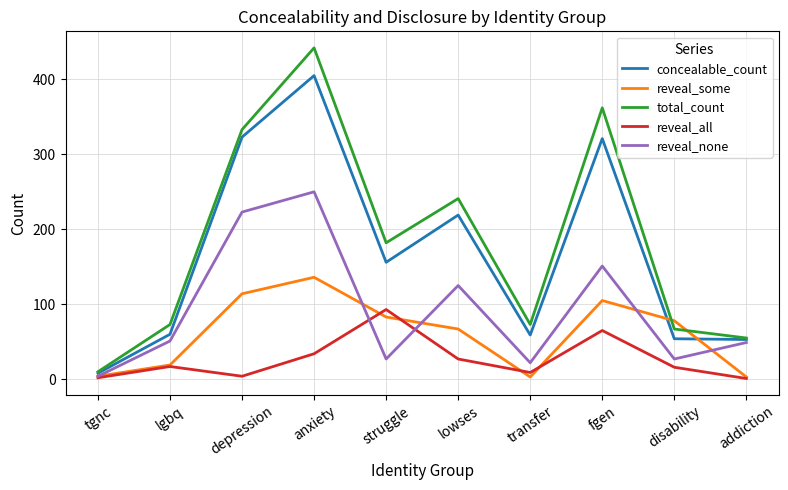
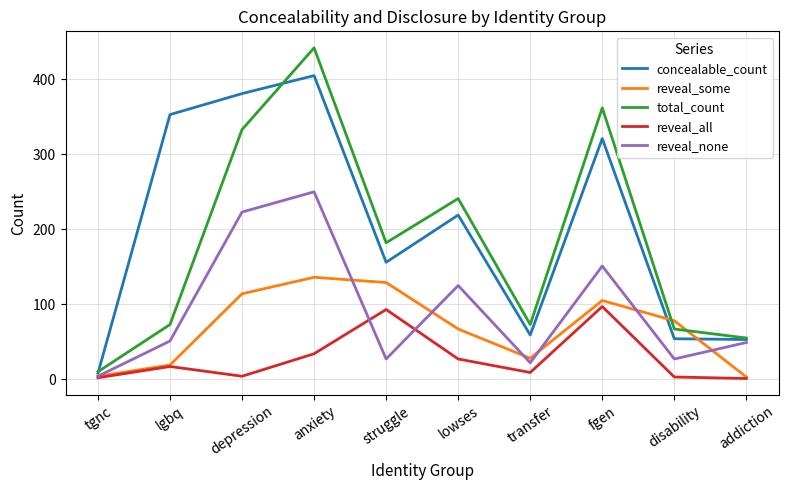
  {
    "concealable_count": {
-     "lgbq": 60,
-     "depression": 320,
+     "lgbq": 350,
+     "depression": 380,
      "anxiety": 410,
      "struggle": 160,
      "lowses": 220,
      "transfer": 60,
      "fgen": 320,
      "disability": 50
    },
    "reveal_some": {
      "depression": 110,
      "anxiety": 140,
-     "struggle": 80,
+     "struggle": 130,
      "lowses": 70,
-     "transfer": 0,
+     "transfer": 30,
      "fgen": 110,
      "disability": 80
    },
    "total_count": {
      "lgbq": 70,
      "depression": 330,
      "anxiety": 440,
      "struggle": 180,
      "lowses": 240,
      "transfer": 70,
      "fgen": 360,
      "disability": 70
    },
    "reveal_all": {
      "depression": 0,
      "anxiety": 30,
      "struggle": 90,
      "lowses": 30,
      "transfer": 10,
-     "fgen": 70,
-     "disability": 20
+     "fgen": 100,
+     "disability": 0
    },
    "reveal_none": {
      "lgbq": 50,
      "depression": 220,
      "anxiety": 250,
      "struggle": 30,
      "lowses": 130,
      "transfer": 20,
      "fgen": 150,
      "disability": 30,
      "addiction": 50
    }
  }
